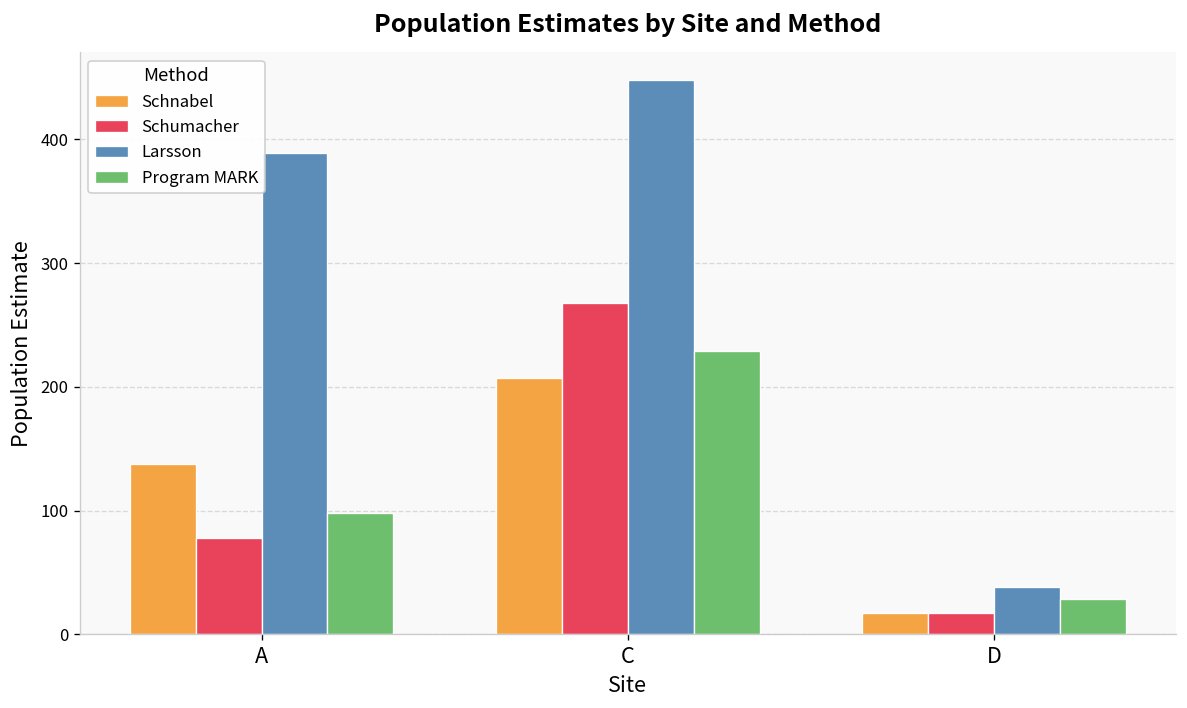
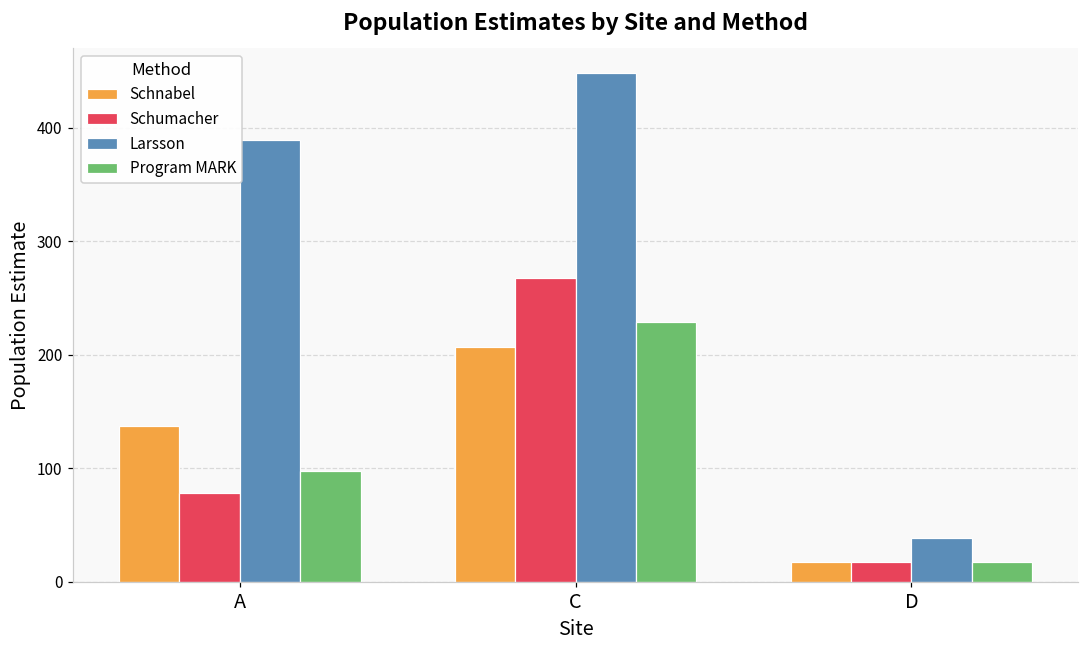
  {
    "Schnabel": {
      "A": 138,
      "C": 207,
      "D": 17
    },
    "Schumacher": {
      "A": 78,
      "C": 268,
      "D": 17
    },
    "Larsson": {
      "A": 389,
      "C": 448,
      "D": 39
    },
    "Program MARK": {
      "A": 98,
      "C": 229,
-     "D": 29
+     "D": 17
    }
  }
